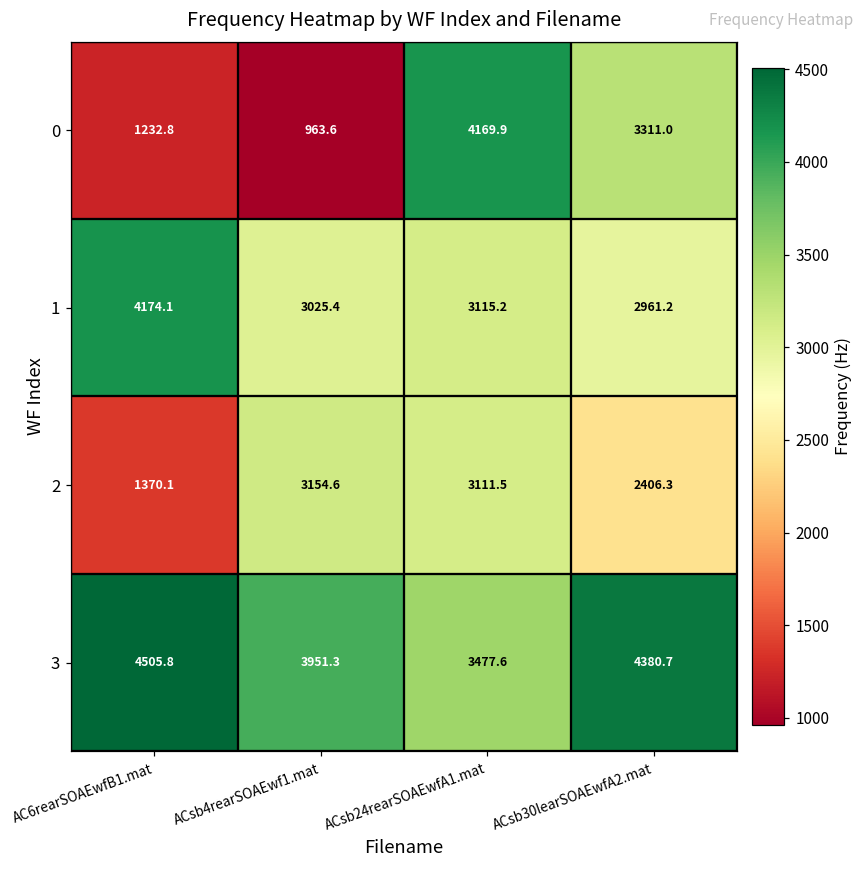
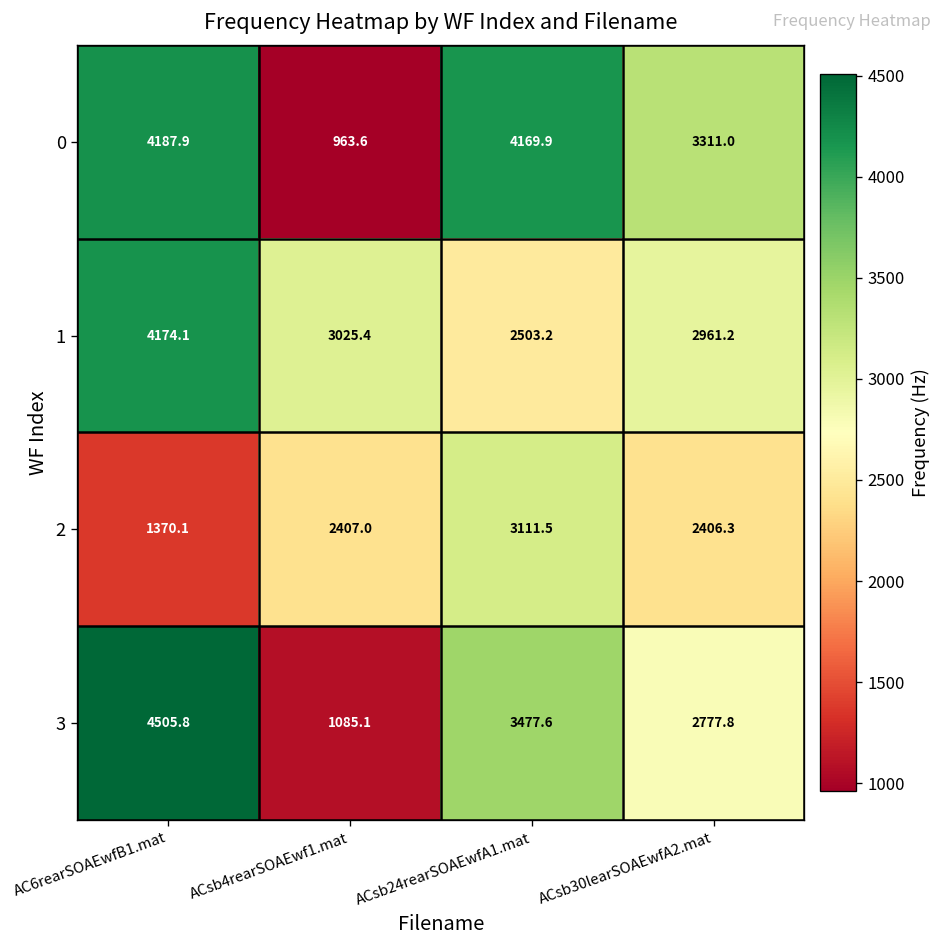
  {
    "0": {
-     "AC6rearSOAEwfB1.mat": 1232.8,
+     "AC6rearSOAEwfB1.mat": 4187.9,
      "ACsb4rearSOAEwf1.mat": 963.6,
      "ACsb24rearSOAEwfA1.mat": 4169.9,
      "ACsb30learSOAEwfA2.mat": 3311.0
    },
    "1": {
      "AC6rearSOAEwfB1.mat": 4174.1,
      "ACsb4rearSOAEwf1.mat": 3025.4,
-     "ACsb24rearSOAEwfA1.mat": 3115.2,
+     "ACsb24rearSOAEwfA1.mat": 2503.2,
      "ACsb30learSOAEwfA2.mat": 2961.2
    },
    "2": {
      "AC6rearSOAEwfB1.mat": 1370.1,
-     "ACsb4rearSOAEwf1.mat": 3154.6,
+     "ACsb4rearSOAEwf1.mat": 2407.0,
      "ACsb24rearSOAEwfA1.mat": 3111.5,
      "ACsb30learSOAEwfA2.mat": 2406.3
    },
    "3": {
      "AC6rearSOAEwfB1.mat": 4505.8,
-     "ACsb4rearSOAEwf1.mat": 3951.3,
+     "ACsb4rearSOAEwf1.mat": 1085.1,
      "ACsb24rearSOAEwfA1.mat": 3477.6,
-     "ACsb30learSOAEwfA2.mat": 4380.7
+     "ACsb30learSOAEwfA2.mat": 2777.8
    }
  }
